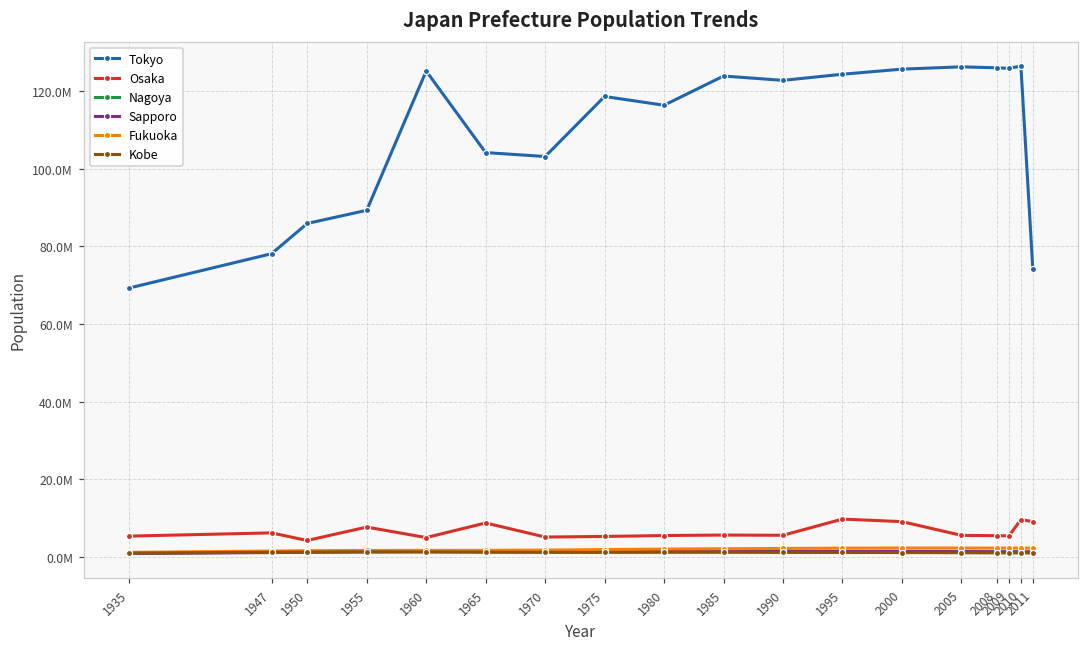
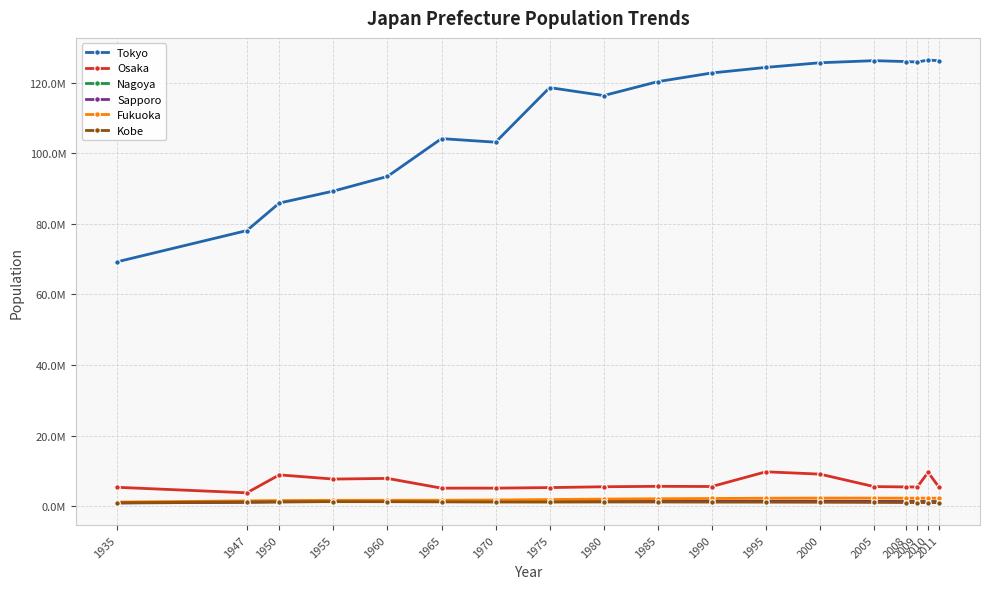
  {
    "Tokyo": {
      "1935": 69000000,
      "1947": 78000000,
      "1950": 86000000,
      "1955": 89000000,
-     "1960": 125000000,
+     "1960": 93000000,
      "1965": 104000000,
      "1970": 103000000,
      "1975": 119000000,
      "1980": 116000000,
-     "1985": 124000000,
+     "1985": 120000000,
      "1990": 123000000,
      "1995": 124000000,
      "2000": 126000000,
      "2005": 126000000,
      "2008": 126000000,
      "2009": 126000000,
      "2010": 126000000,
-     "2011": 74000000
+     "2011": 126000000
    },
    "Osaka": {
      "1935": 5000000,
-     "1947": 6000000,
-     "1950": 4000000,
+     "1947": 4000000,
+     "1950": 9000000,
      "1955": 8000000,
-     "1960": 5000000,
-     "1965": 9000000,
+     "1960": 8000000,
+     "1965": 5000000,
      "1970": 5000000,
      "1975": 5000000,
      "1980": 6000000,
      "1985": 6000000,
      "1990": 6000000,
      "1995": 10000000,
      "2000": 9000000,
      "2005": 6000000,
      "2008": 6000000,
      "2009": 5000000,
      "2010": 10000000,
-     "2011": 9000000
+     "2011": 5000000
    },
    "Fukuoka": {
      "1990": 2000000,
      "1995": 2000000,
      "2000": 2000000,
      "2005": 2000000,
      "2008": 2000000,
      "2009": 2000000,
      "2010": 2000000,
      "2011": 2000000
    }
  }
